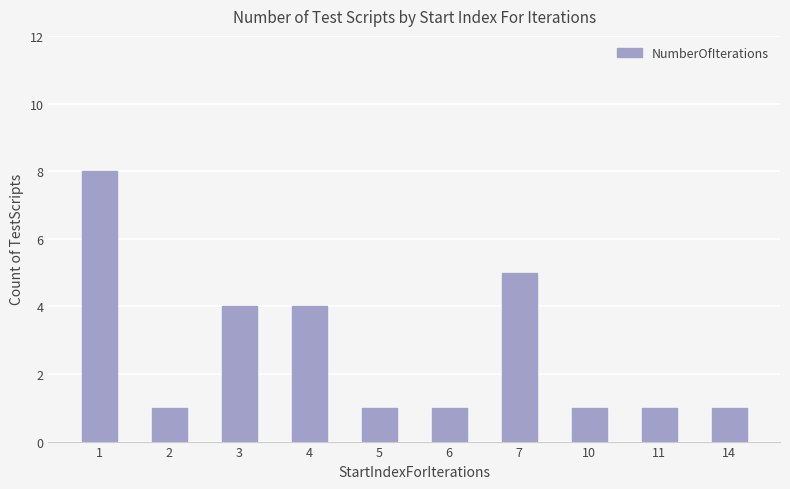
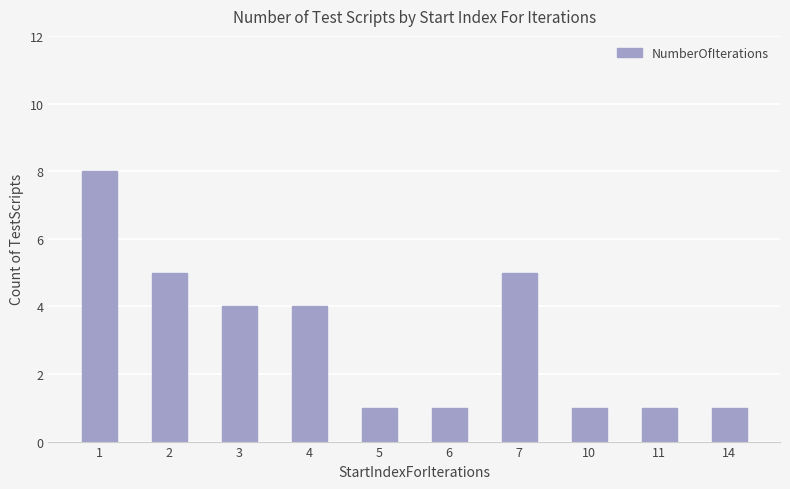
  {
    "1": 8,
-   "2": 1,
+   "2": 5,
    "3": 4,
    "4": 4,
    "5": 1,
    "6": 1,
    "7": 5,
    "10": 1,
    "11": 1,
    "14": 1
  }
